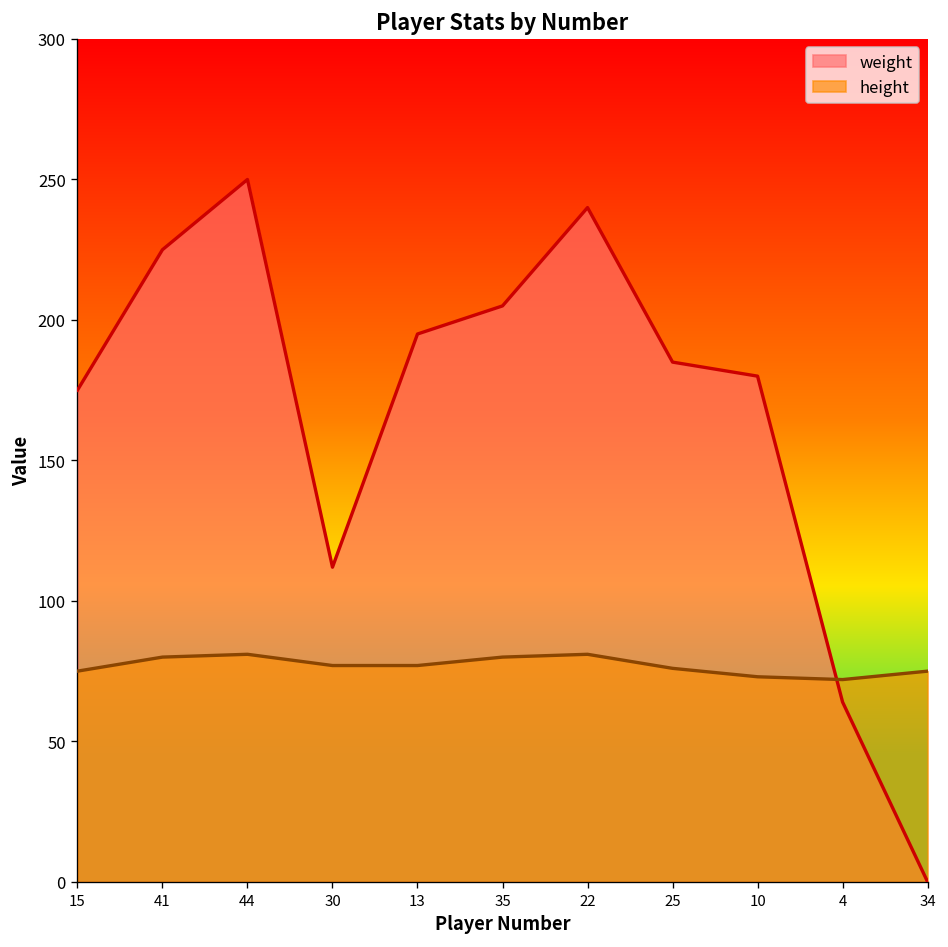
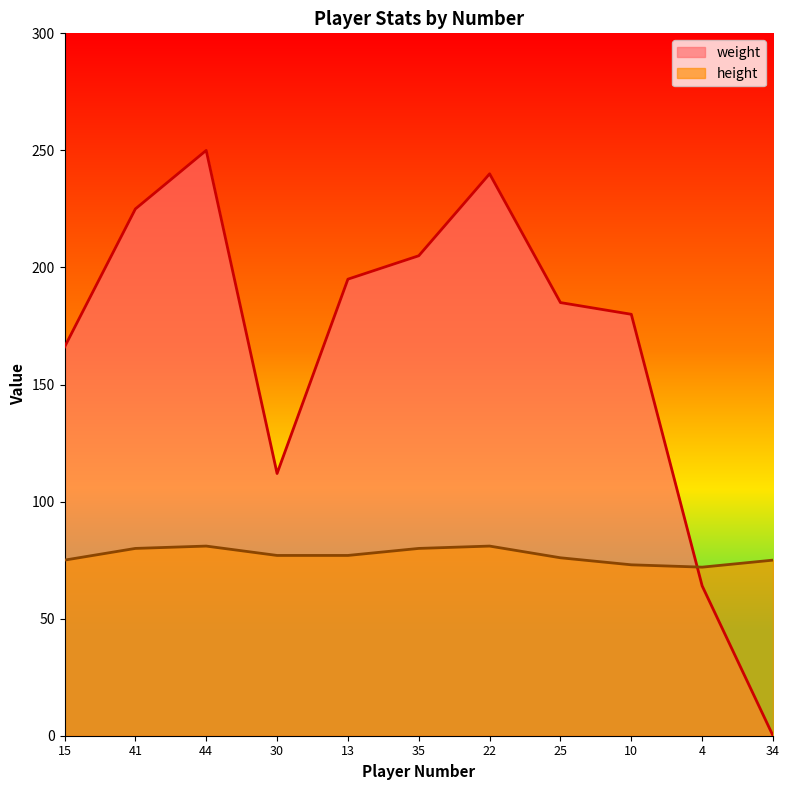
  {
    "weight": {
-     "15": 175,
+     "15": 166,
      "41": 225,
      "44": 250,
      "30": 112,
      "13": 195,
      "35": 205,
      "22": 240,
      "25": 185,
      "10": 180,
      "4": 64,
      "34": 0
    },
    "height": {
      "15": 75,
      "41": 80,
      "44": 81,
      "30": 77,
      "13": 77,
      "35": 80,
      "22": 81,
      "25": 76,
      "10": 73,
      "4": 72,
      "34": 75
    }
  }
